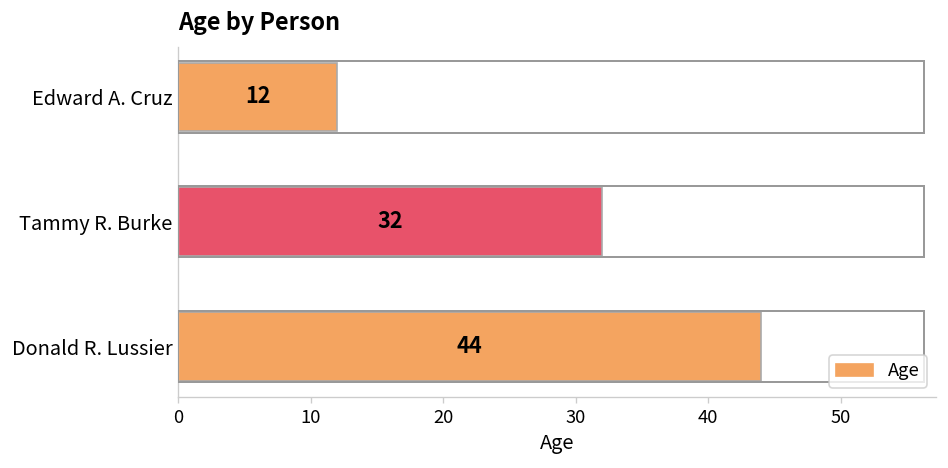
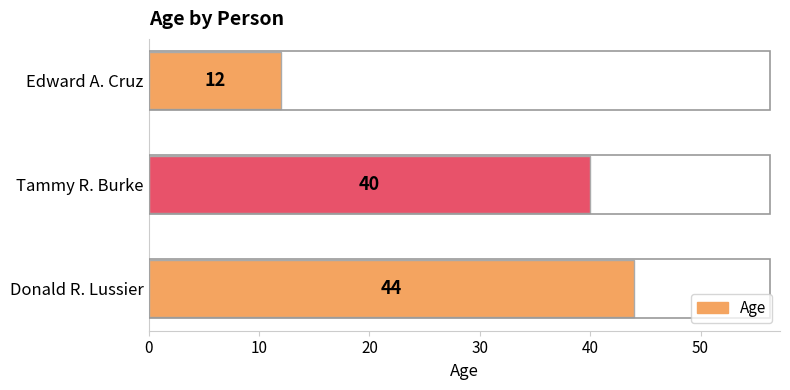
  {
    "Edward A. Cruz": 12,
-   "Tammy R. Burke": 32,
+   "Tammy R. Burke": 40,
    "Donald R. Lussier": 44
  }
